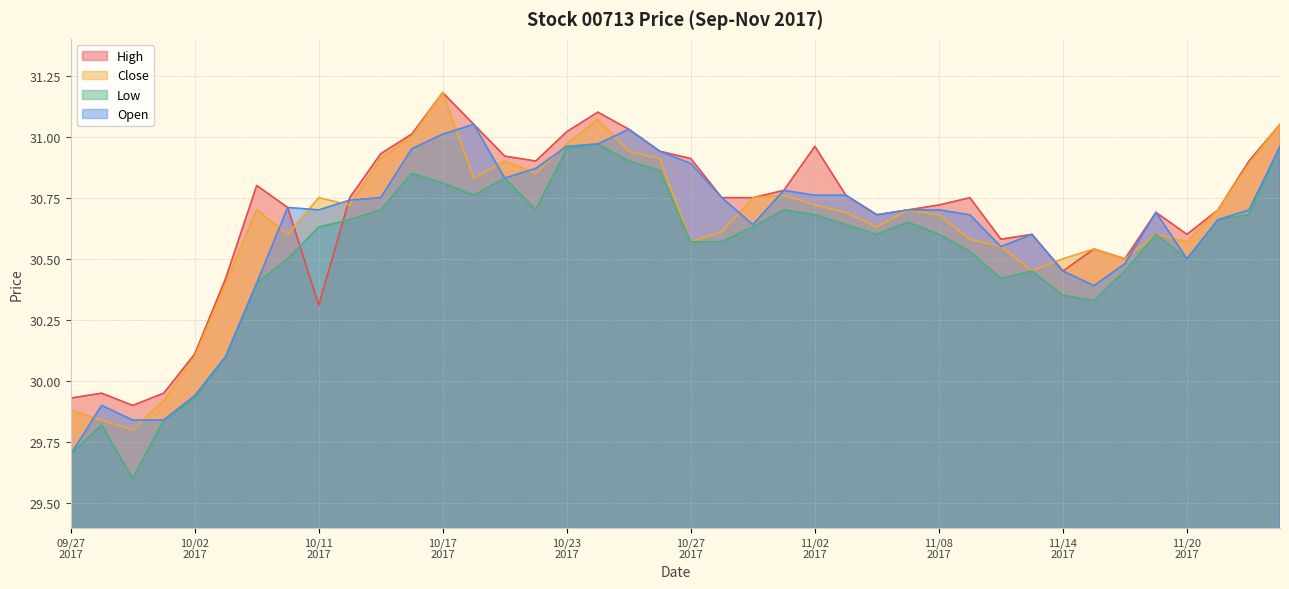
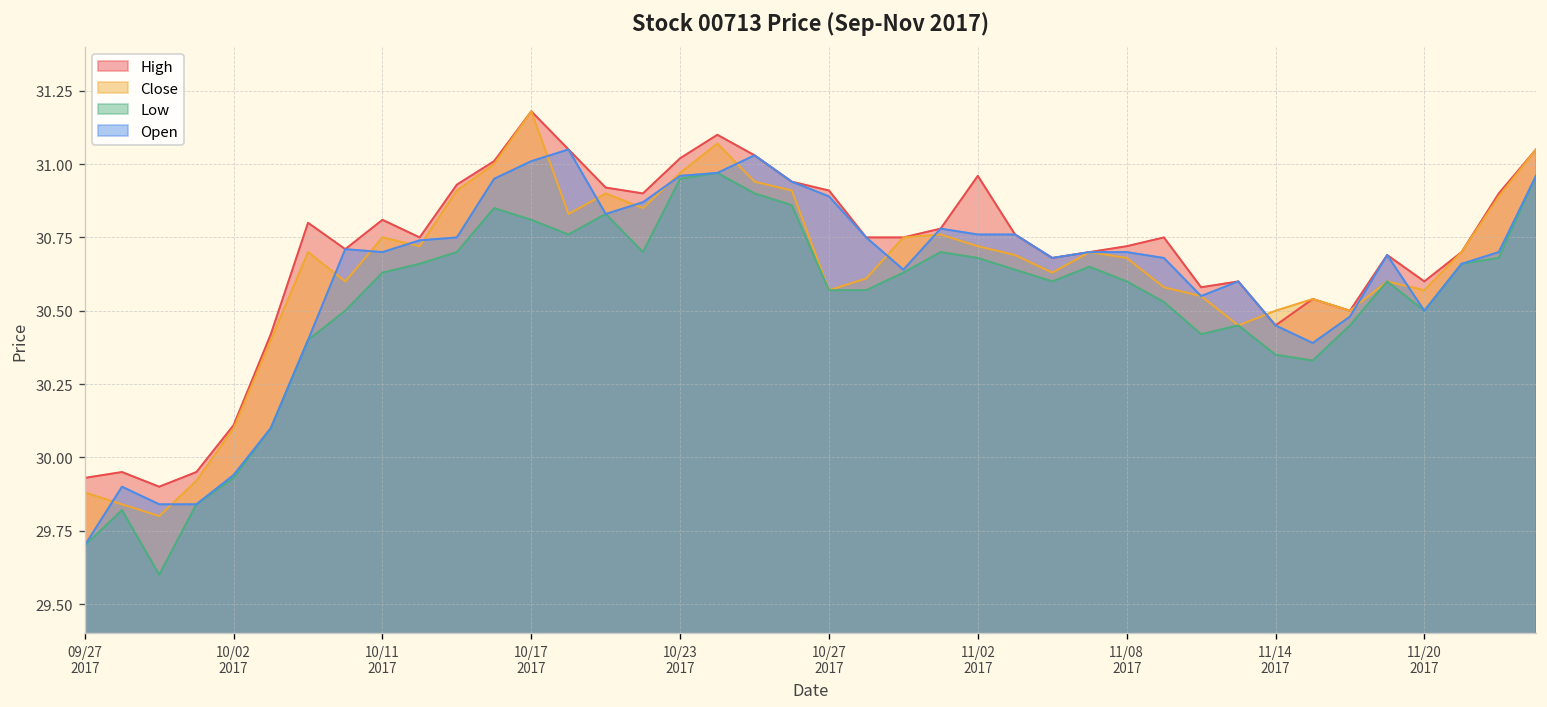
  {
    "High": {
      "09/27 2017": 29.93,
-     "10/11 2017": 30.31,
+     "10/11 2017": 30.81,
      "10/23 2017": 31.02,
      "10/27 2017": 30.91,
      "11/02 2017": 30.96,
      "11/08 2017": 30.72,
      "11/20 2017": 30.60
    },
    "Close": {
      "09/27 2017": 29.88,
      "10/11 2017": 30.75,
      "11/02 2017": 30.72,
      "11/08 2017": 30.68,
      "11/14 2017": 30.50,
      "11/20 2017": 30.57
    },
    "Low": {
      "10/11 2017": 30.63,
      "10/17 2017": 30.81,
      "11/02 2017": 30.68,
      "11/08 2017": 30.60,
      "11/14 2017": 30.35
    },
    "Open": {
      "10/11 2017": 30.70,
      "10/17 2017": 31.01,
      "10/27 2017": 30.89,
      "11/02 2017": 30.76,
      "11/08 2017": 30.70
    }
  }
